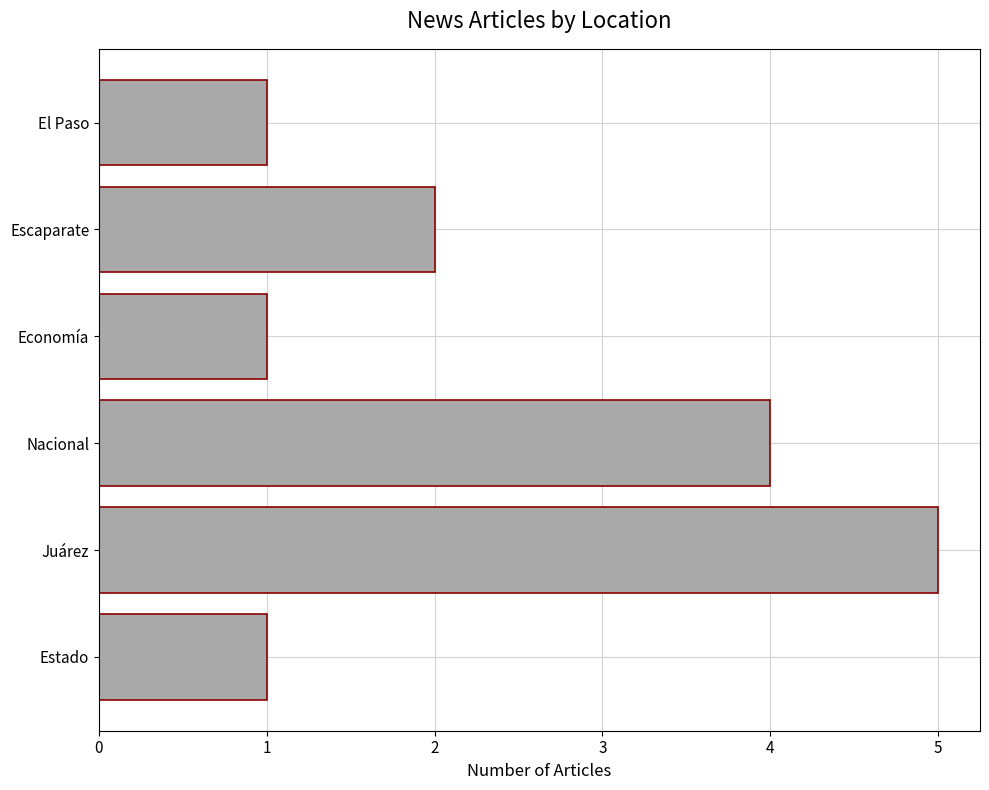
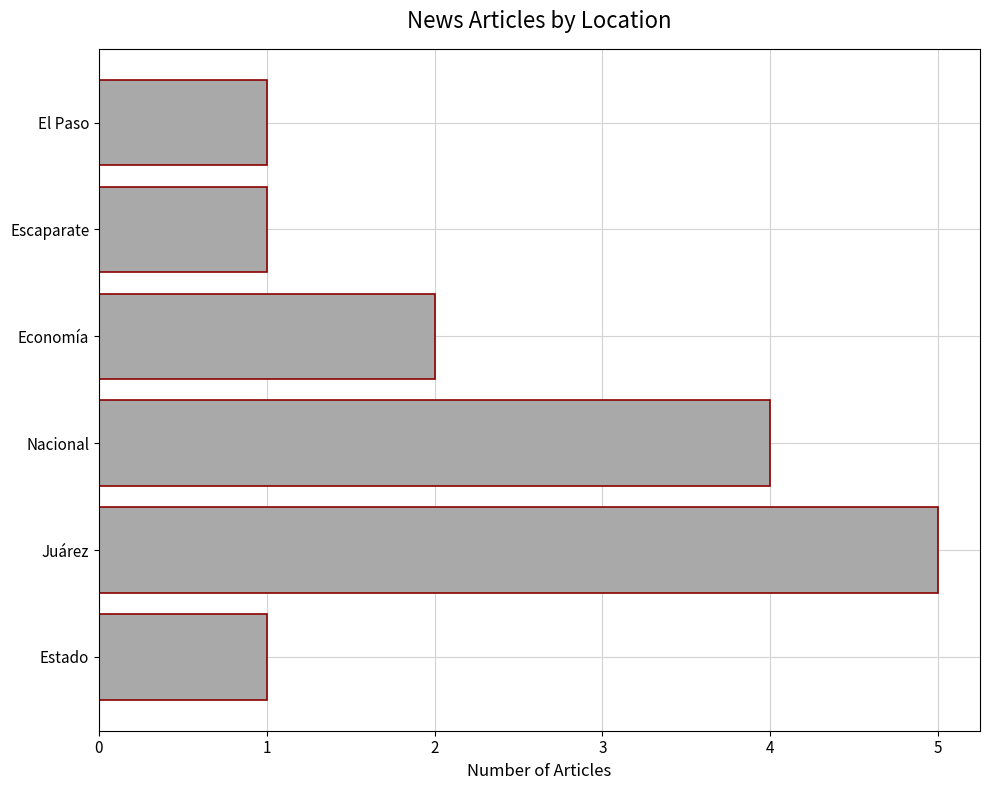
  {
    "El Paso": 1,
-   "Escaparate": 2,
-   "Economía": 1,
+   "Escaparate": 1,
+   "Economía": 2,
    "Nacional": 4,
    "Juárez": 5,
    "Estado": 1
  }
